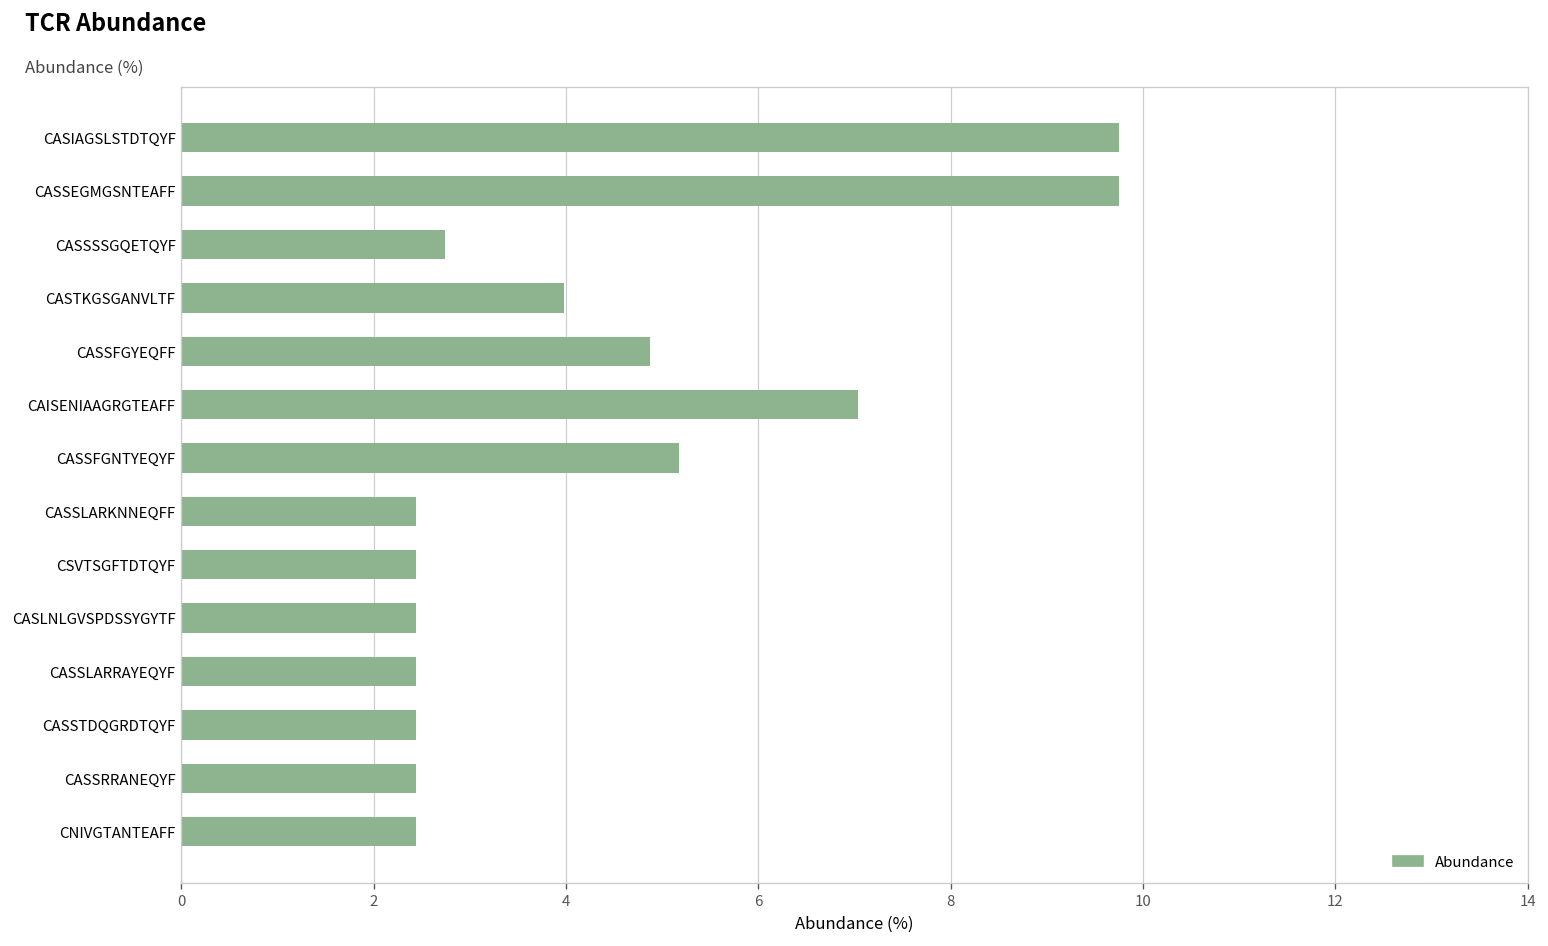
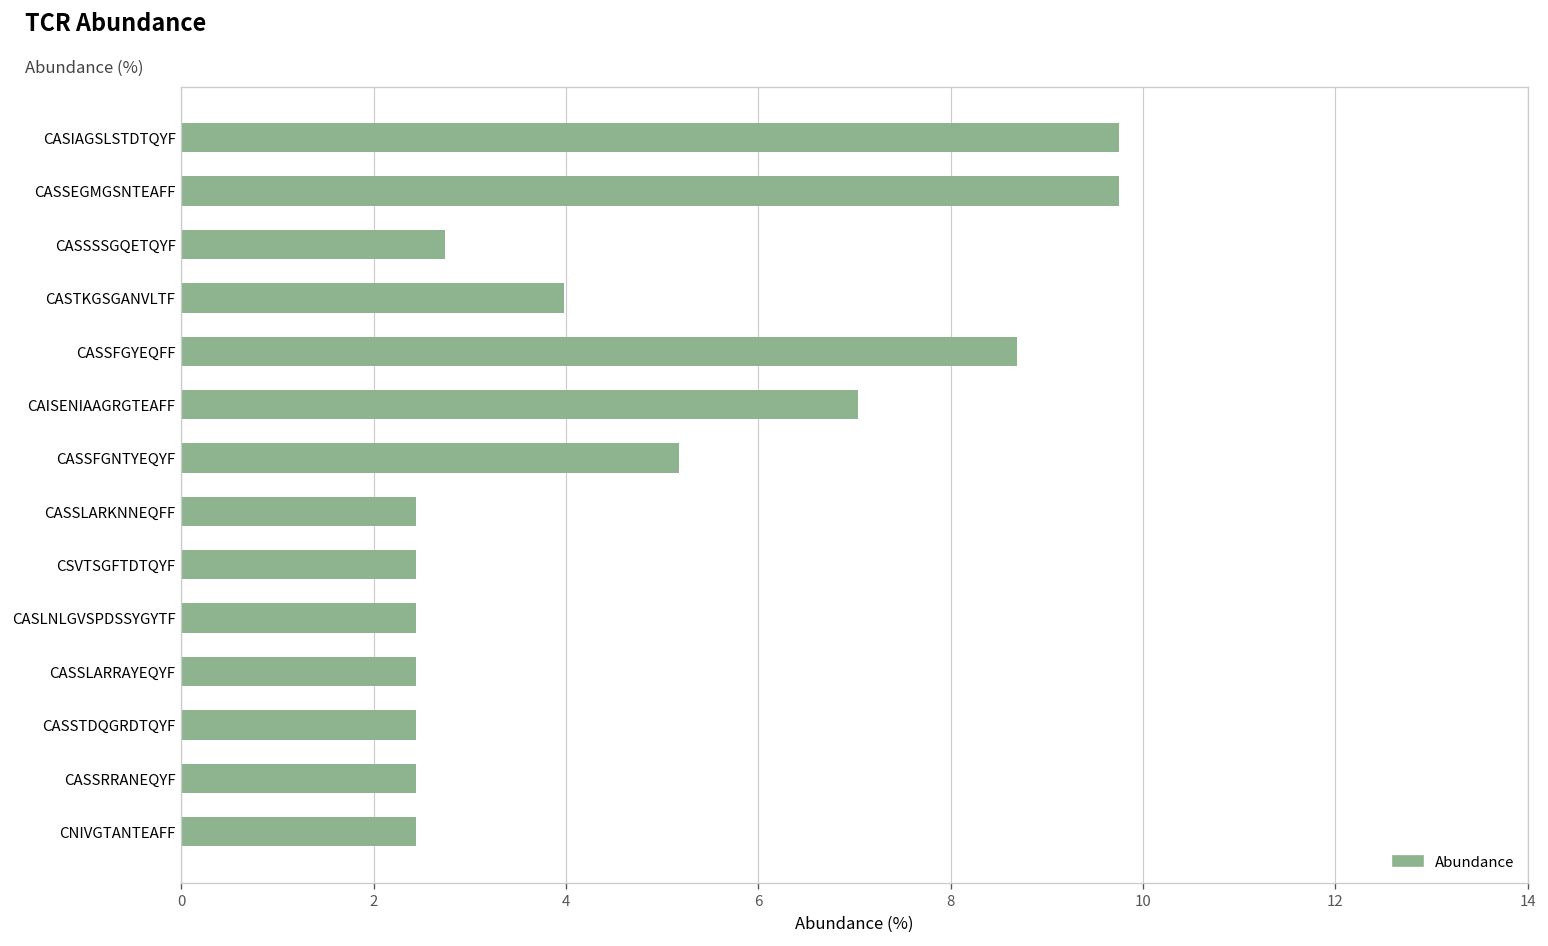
  {
    "CASIAGSLSTDTQYF": 9.8,
    "CASSEGMGSNTEAFF": 9.8,
    "CASSSSGQETQYF": 2.7,
    "CASTKGSGANVLTF": 4.0,
-   "CASSFGYEQFF": 4.9,
+   "CASSFGYEQFF": 8.7,
    "CAISENIAAGRGTEAFF": 7.0,
    "CASSFGNTYEQYF": 5.2,
    "CASSLARKNNEQFF": 2.4,
    "CSVTSGFTDTQYF": 2.4,
    "CASLNLGVSPDSSYGYTF": 2.4,
    "CASSLARRAYEQYF": 2.4,
    "CASSTDQGRDTQYF": 2.4,
    "CASSRRANEQYF": 2.4,
    "CNIVGTANTEAFF": 2.4
  }
